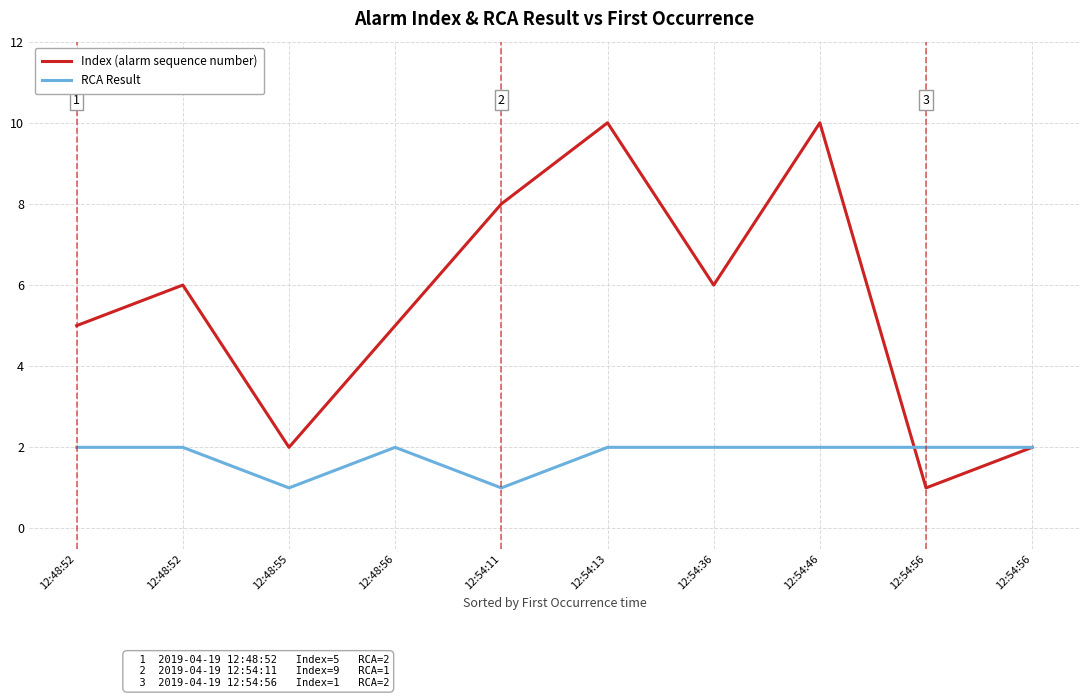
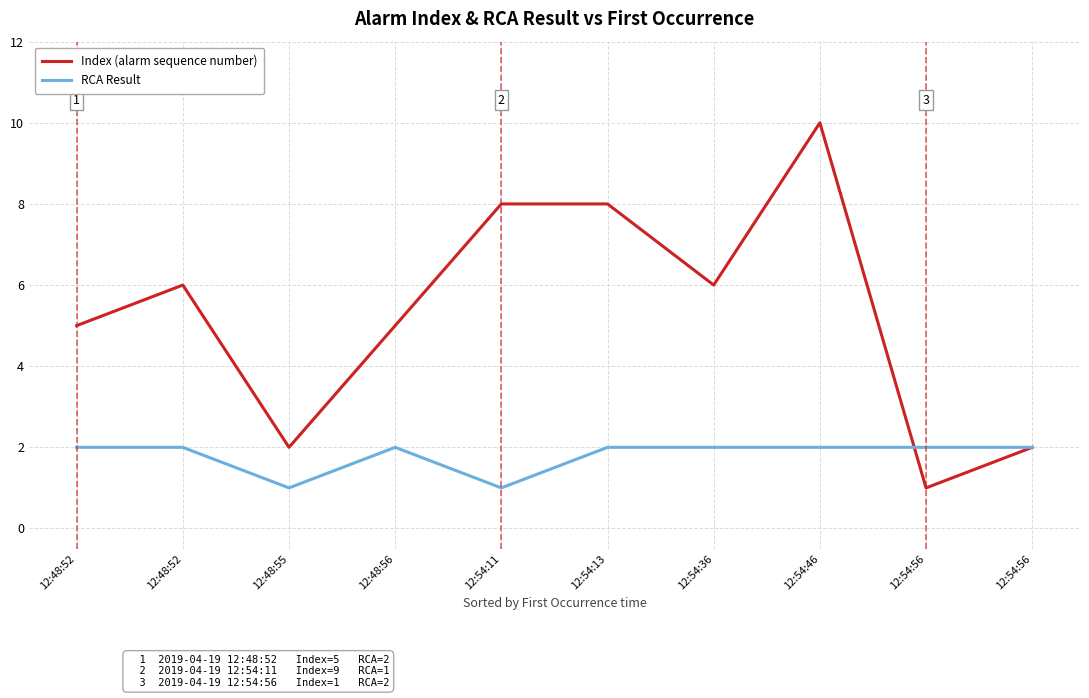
  {
    "Index (alarm sequence number)": {
      "12:48:55": 2,
      "12:48:56": 5,
      "12:54:11": 8,
-     "12:54:13": 10,
+     "12:54:13": 8,
      "12:54:36": 6,
      "12:54:46": 10
    },
    "RCA Result": {
      "12:48:55": 1,
      "12:48:56": 2,
      "12:54:11": 1,
      "12:54:13": 2,
      "12:54:36": 2,
      "12:54:46": 2
    }
  }
